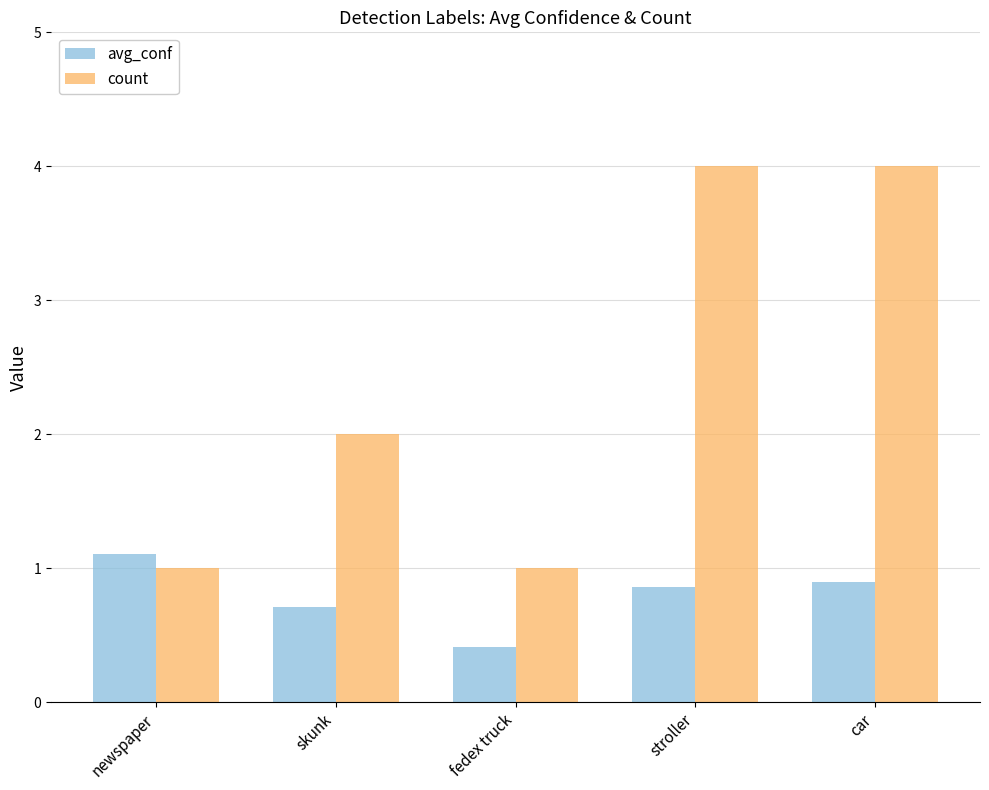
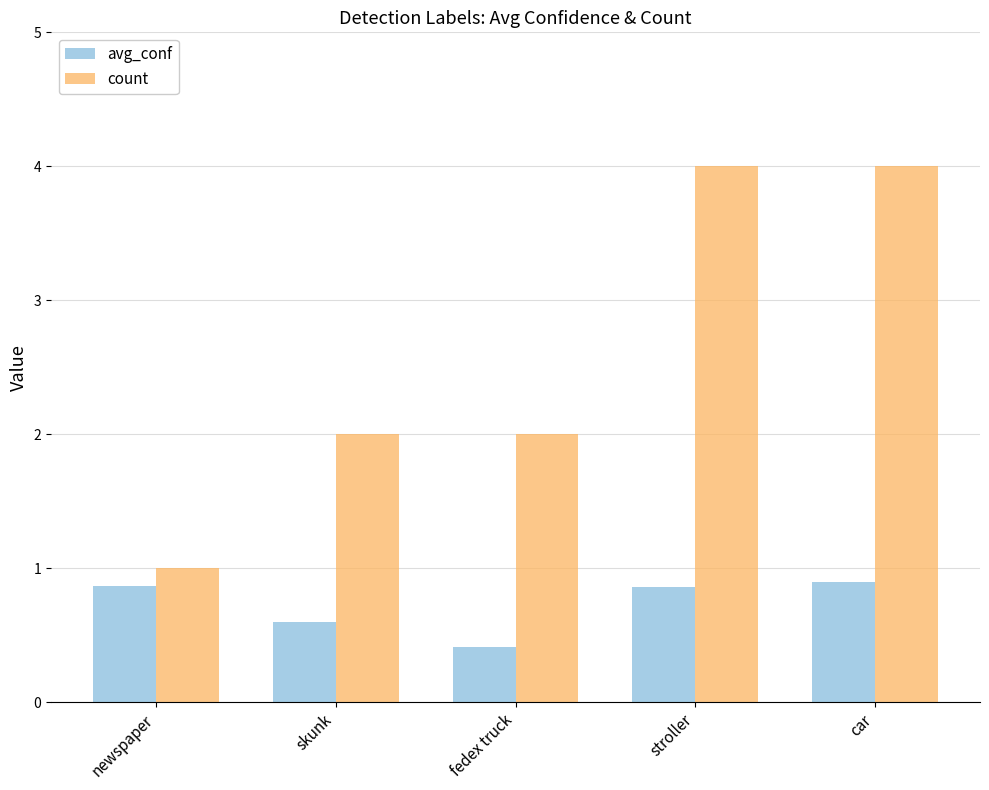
  {
    "avg_conf": {
-     "newspaper": 1.11,
-     "skunk": 0.71,
+     "newspaper": 0.87,
+     "skunk": 0.60,
      "fedex truck": 0.41,
      "stroller": 0.86,
      "car": 0.90
    },
    "count": {
      "newspaper": 1,
      "skunk": 2,
-     "fedex truck": 1,
+     "fedex truck": 2,
      "stroller": 4,
      "car": 4
    }
  }
